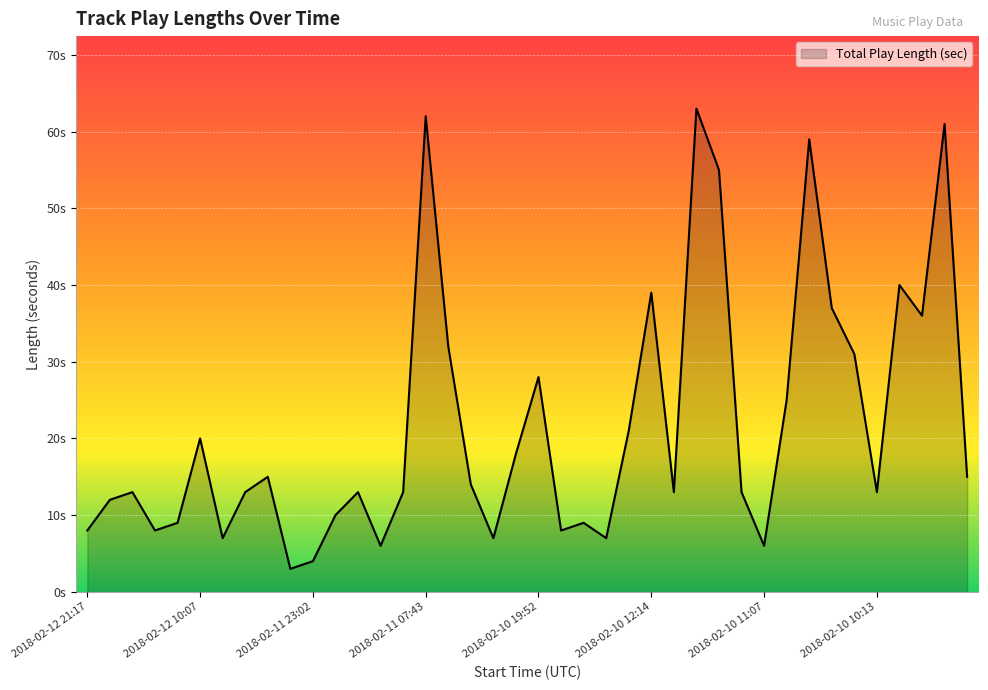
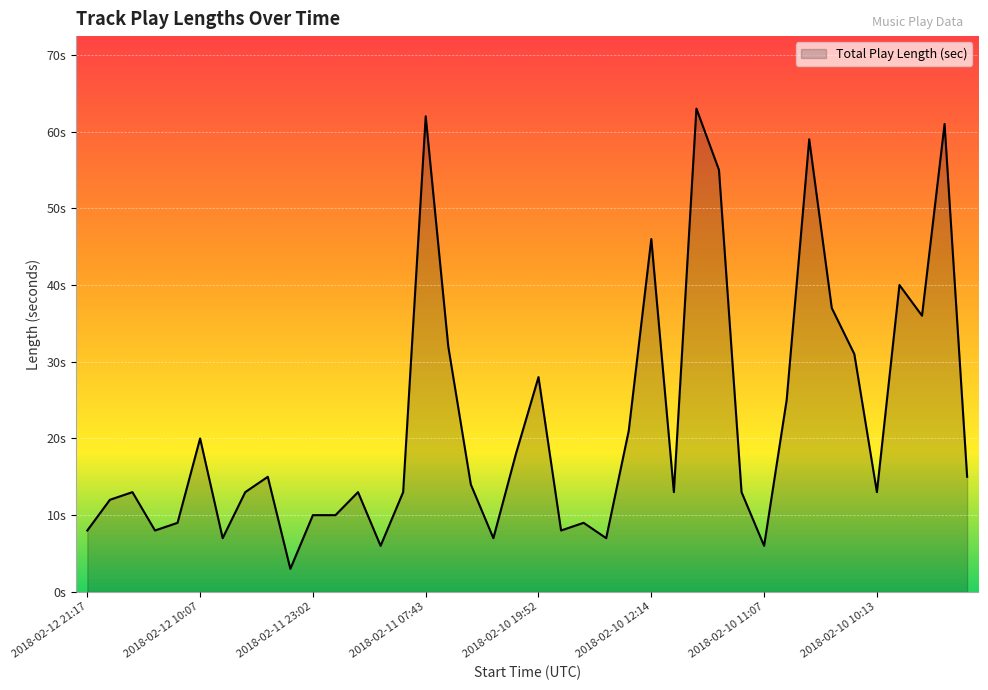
  {
    "2018-02-12 21:17": "8s",
    "2018-02-12 10:07": "20s",
-   "2018-02-11 23:02": "4s",
+   "2018-02-11 23:02": "10s",
    "2018-02-11 07:43": "62s",
    "2018-02-10 19:52": "28s",
-   "2018-02-10 12:14": "39s",
+   "2018-02-10 12:14": "46s",
    "2018-02-10 10:13": "13s"
  }
